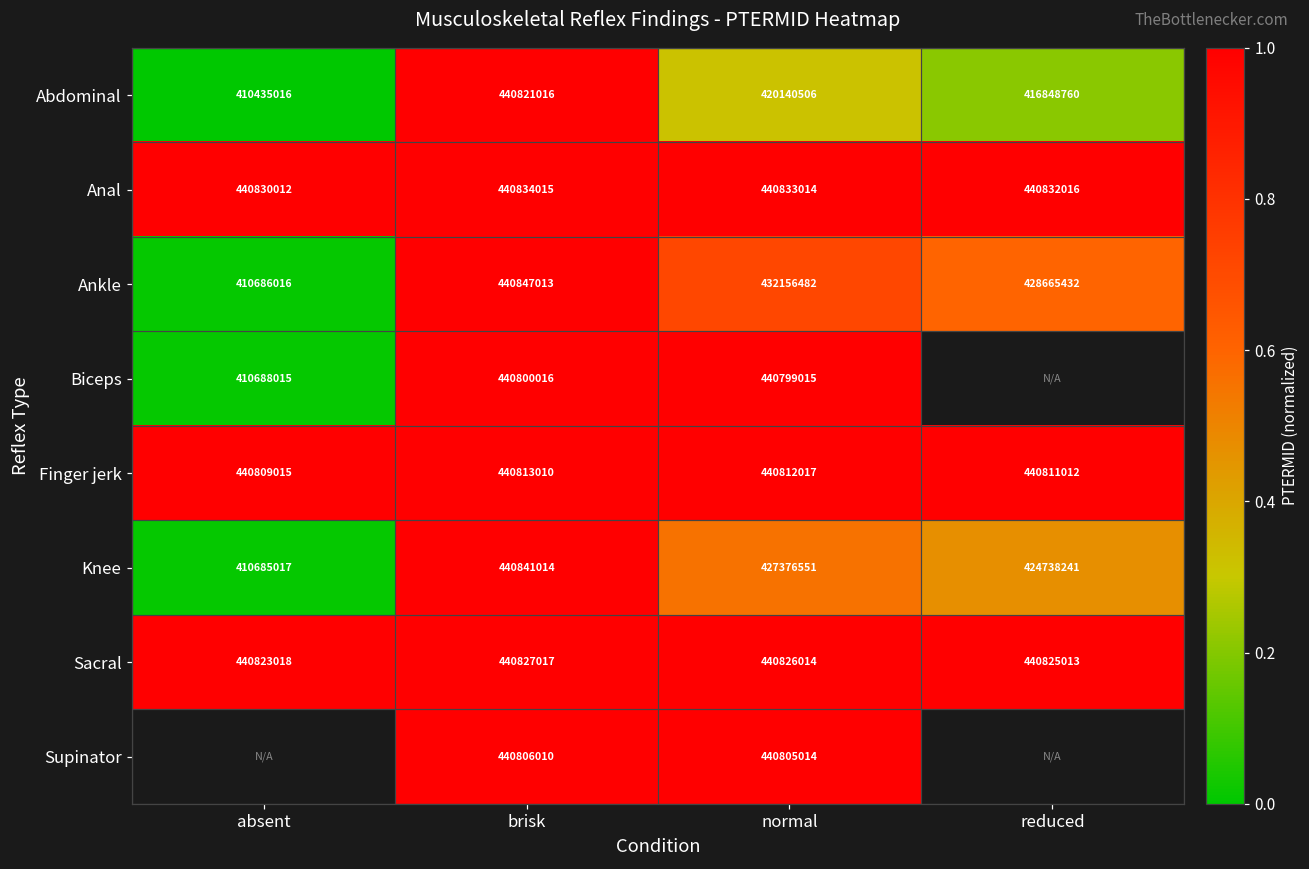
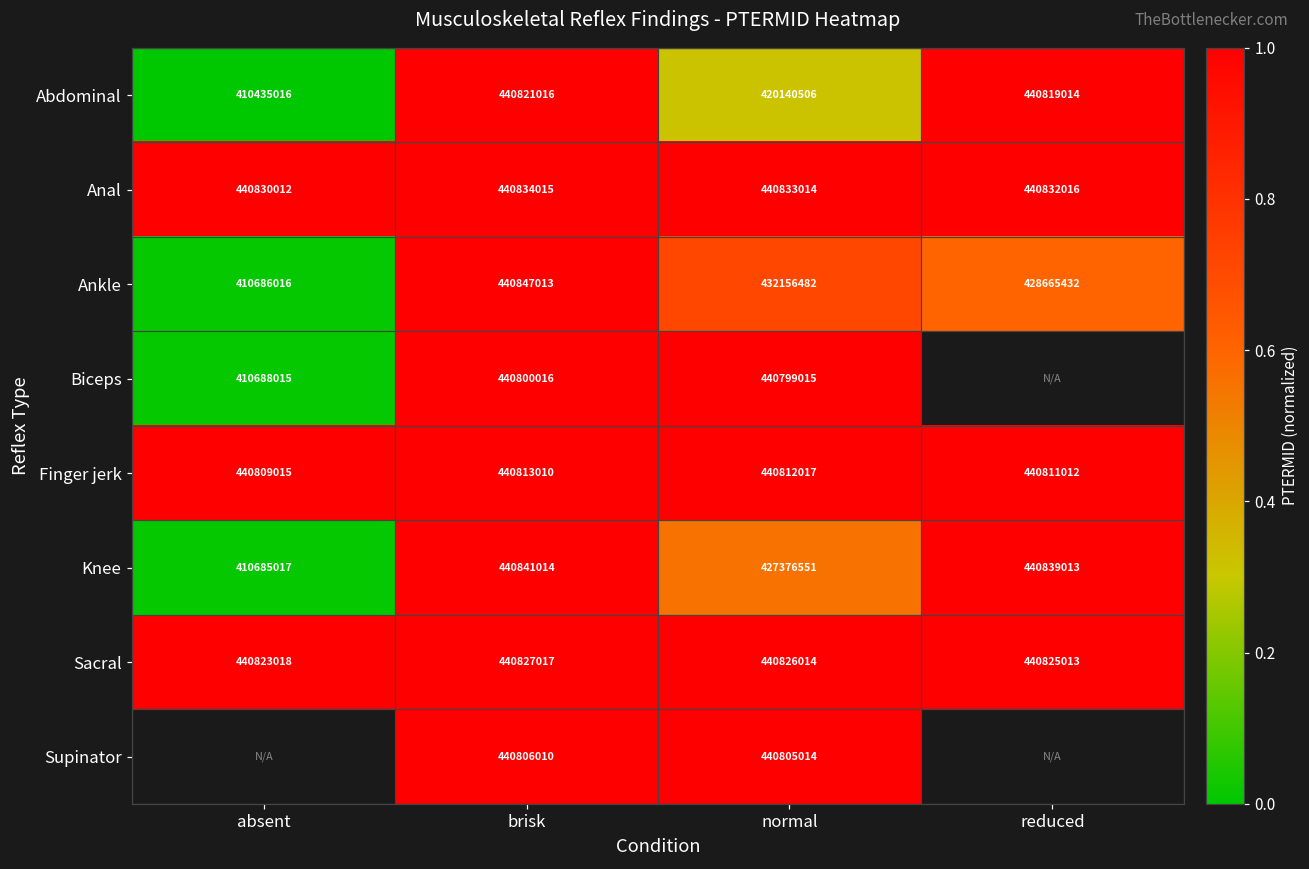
  {
    "Abdominal": {
      "absent": 410435016,
      "brisk": 440821016,
      "normal": 420140506,
-     "reduced": 416848760
+     "reduced": 440819014
    },
    "Anal": {
      "absent": 440830012,
      "brisk": 440834015,
      "normal": 440833014,
      "reduced": 440832016
    },
    "Ankle": {
      "absent": 410686016,
      "brisk": 440847013,
      "normal": 432156482,
      "reduced": 428665432
    },
    "Biceps": {
      "absent": 410688015,
      "brisk": 440800016,
      "normal": 440799015
    },
    "Finger jerk": {
      "absent": 440809015,
      "brisk": 440813010,
      "normal": 440812017,
      "reduced": 440811012
    },
    "Knee": {
      "absent": 410685017,
      "brisk": 440841014,
      "normal": 427376551,
-     "reduced": 424738241
+     "reduced": 440839013
    },
    "Sacral": {
      "absent": 440823018,
      "brisk": 440827017,
      "normal": 440826014,
      "reduced": 440825013
    },
    "Supinator": {
      "brisk": 440806010,
      "normal": 440805014
    }
  }
